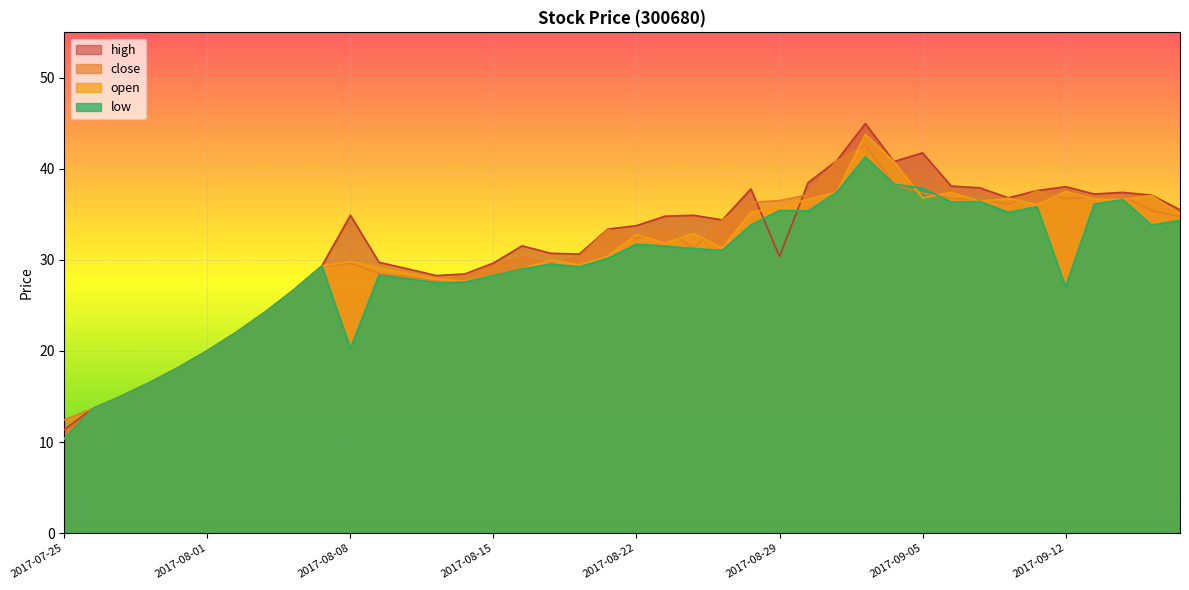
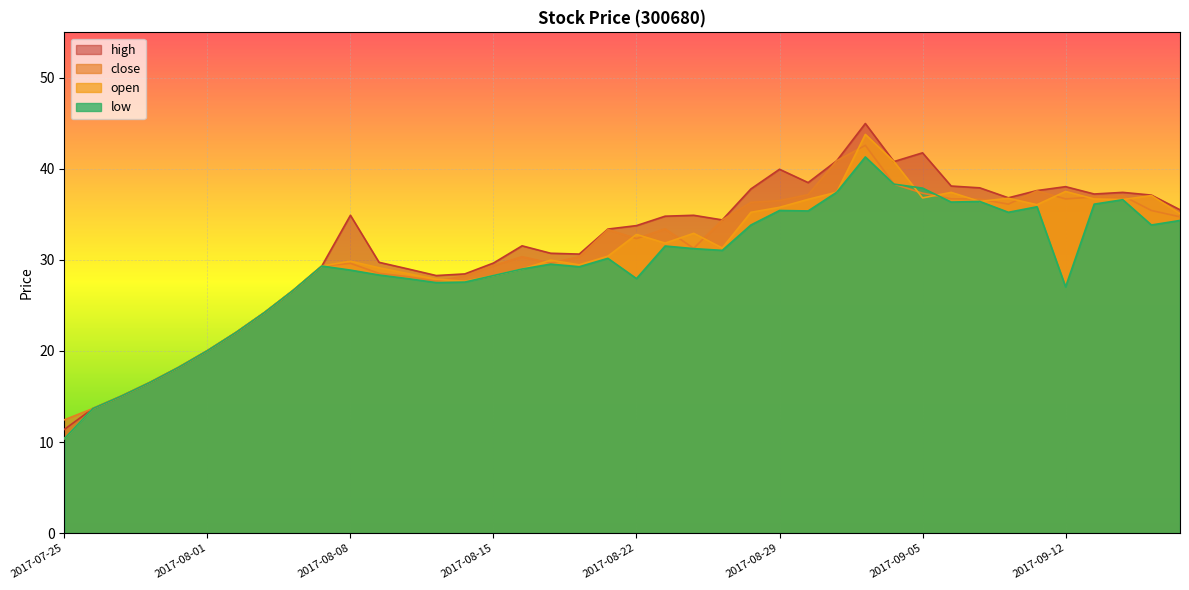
  {
    "high": {
      "2017-07-25": 11,
      "2017-08-08": 35,
      "2017-08-15": 30,
      "2017-08-22": 34,
-     "2017-08-29": 30,
+     "2017-08-29": 40,
      "2017-09-05": 42,
      "2017-09-12": 38
    },
    "low": {
-     "2017-08-08": 20,
-     "2017-08-22": 32,
+     "2017-08-08": 29,
+     "2017-08-22": 28,
      "2017-08-29": 35,
      "2017-09-05": 38,
      "2017-09-12": 27
    }
  }
